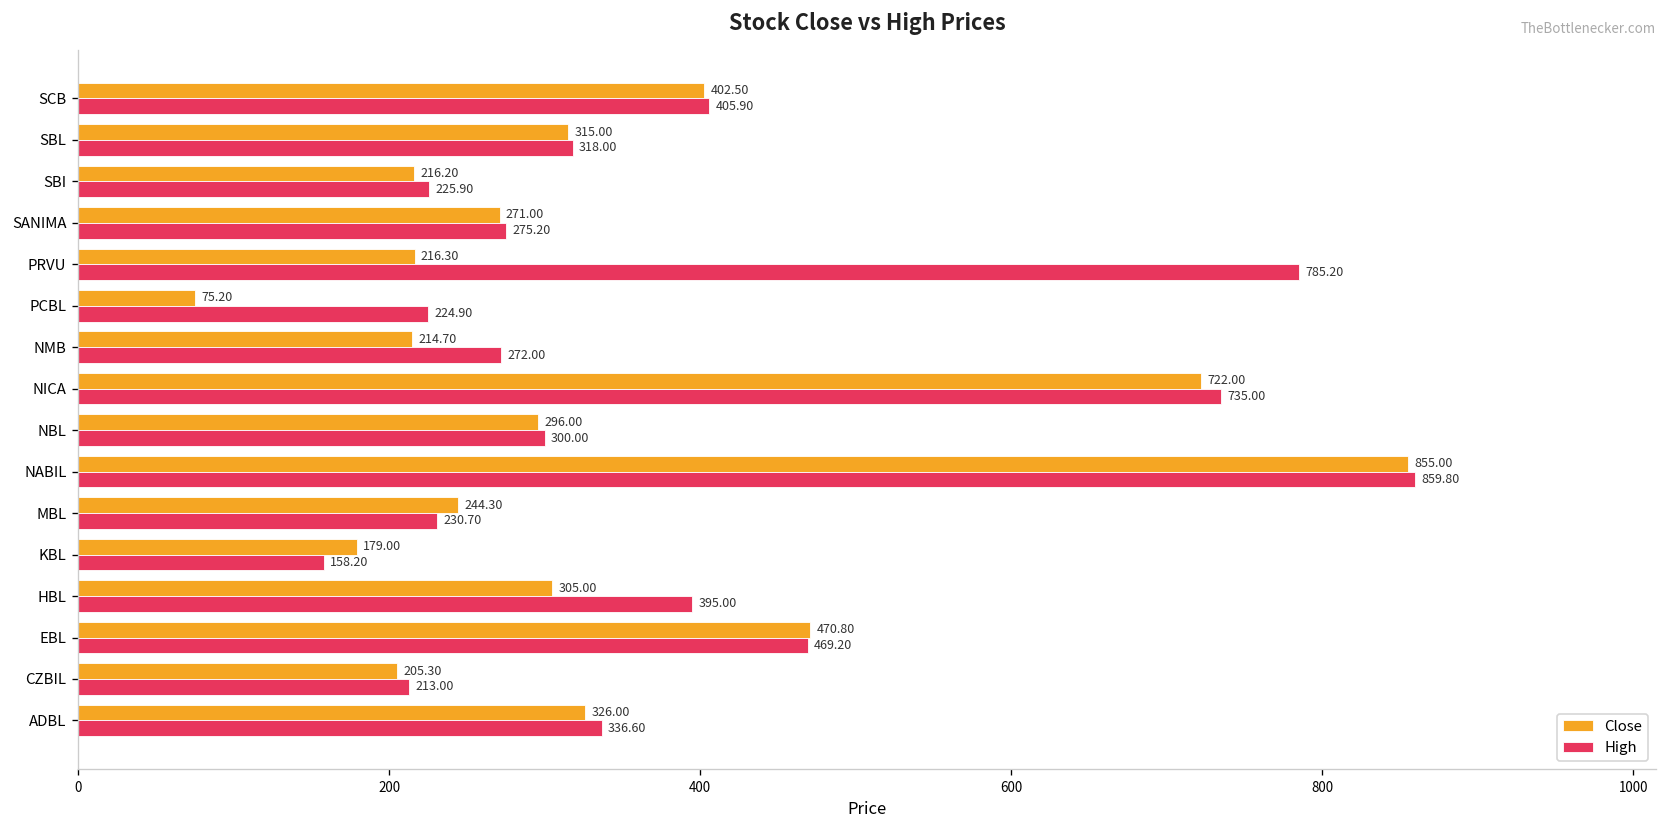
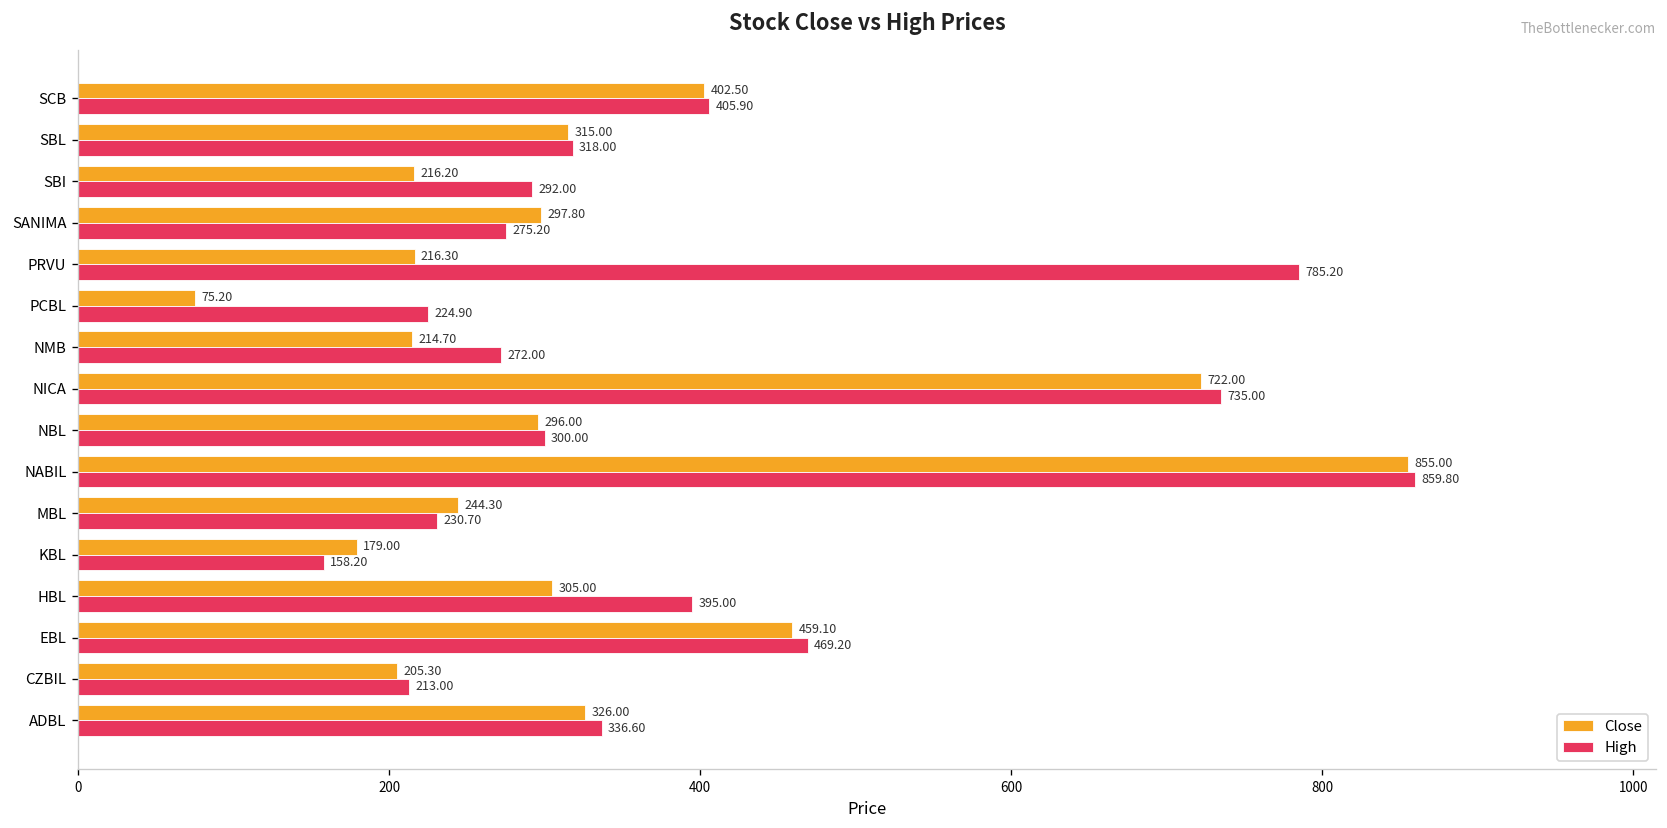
  {
    "Close": {
      "SCB": 402.50,
      "SBL": 315.00,
      "SBI": 216.20,
-     "SANIMA": 271.00,
+     "SANIMA": 297.80,
      "PRVU": 216.30,
      "PCBL": 75.20,
      "NMB": 214.70,
      "NICA": 722.00,
      "NBL": 296.00,
      "NABIL": 855.00,
      "MBL": 244.30,
      "KBL": 179.00,
      "HBL": 305.00,
-     "EBL": 470.80,
+     "EBL": 459.10,
      "CZBIL": 205.30,
      "ADBL": 326.00
    },
    "High": {
      "SCB": 405.90,
      "SBL": 318.00,
-     "SBI": 225.90,
+     "SBI": 292.00,
      "SANIMA": 275.20,
      "PRVU": 785.20,
      "PCBL": 224.90,
      "NMB": 272.00,
      "NICA": 735.00,
      "NBL": 300.00,
      "NABIL": 859.80,
      "MBL": 230.70,
      "KBL": 158.20,
      "HBL": 395.00,
      "EBL": 469.20,
      "CZBIL": 213.00,
      "ADBL": 336.60
    }
  }
